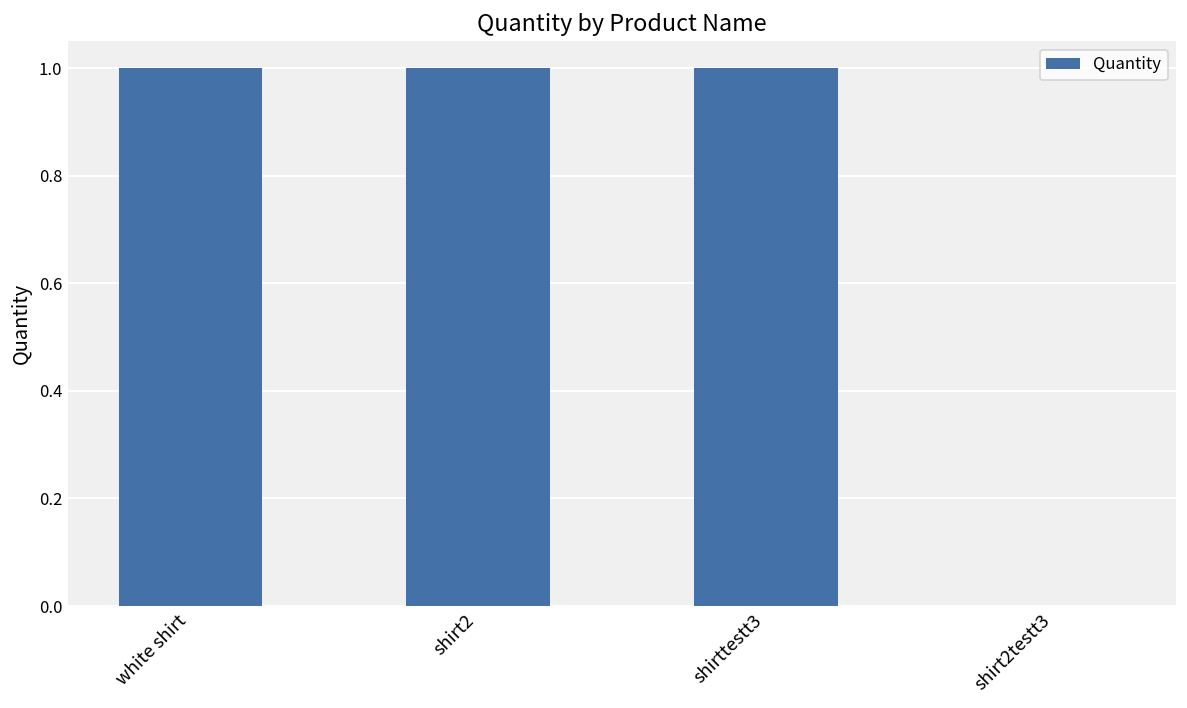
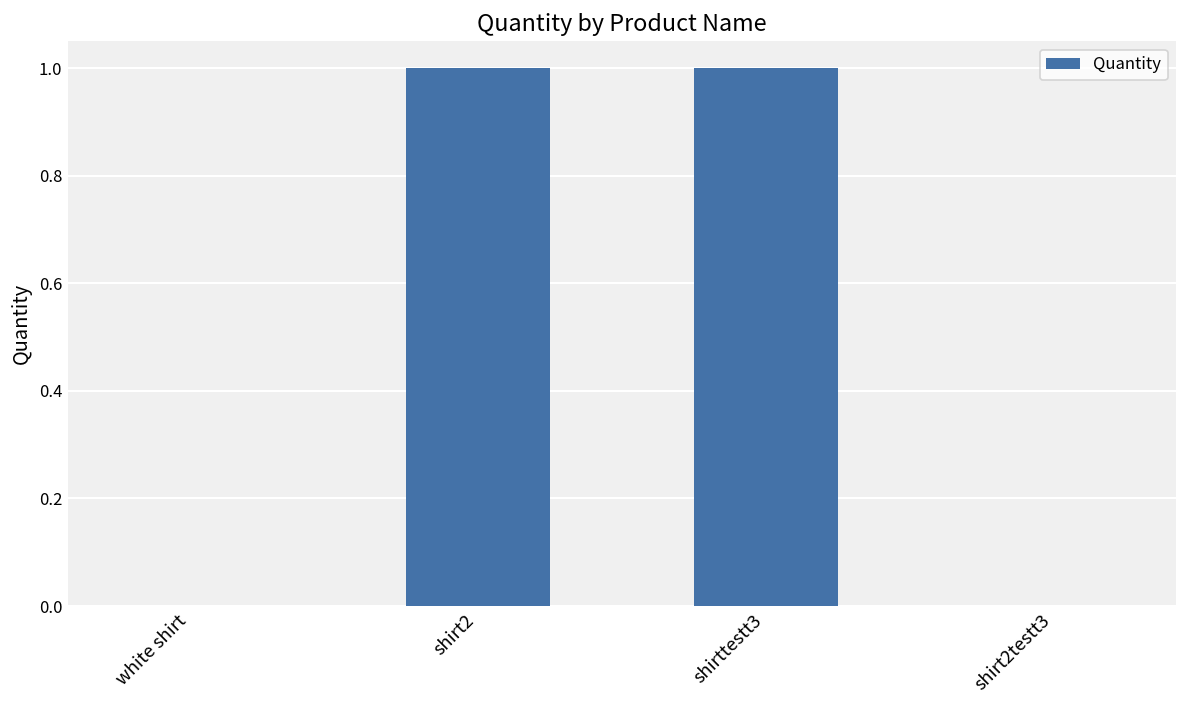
  {
-   "white shirt": 1,
+   "white shirt": 0,
    "shirt2": 1,
    "shirttestt3": 1,
    "shirt2testt3": 0
  }
